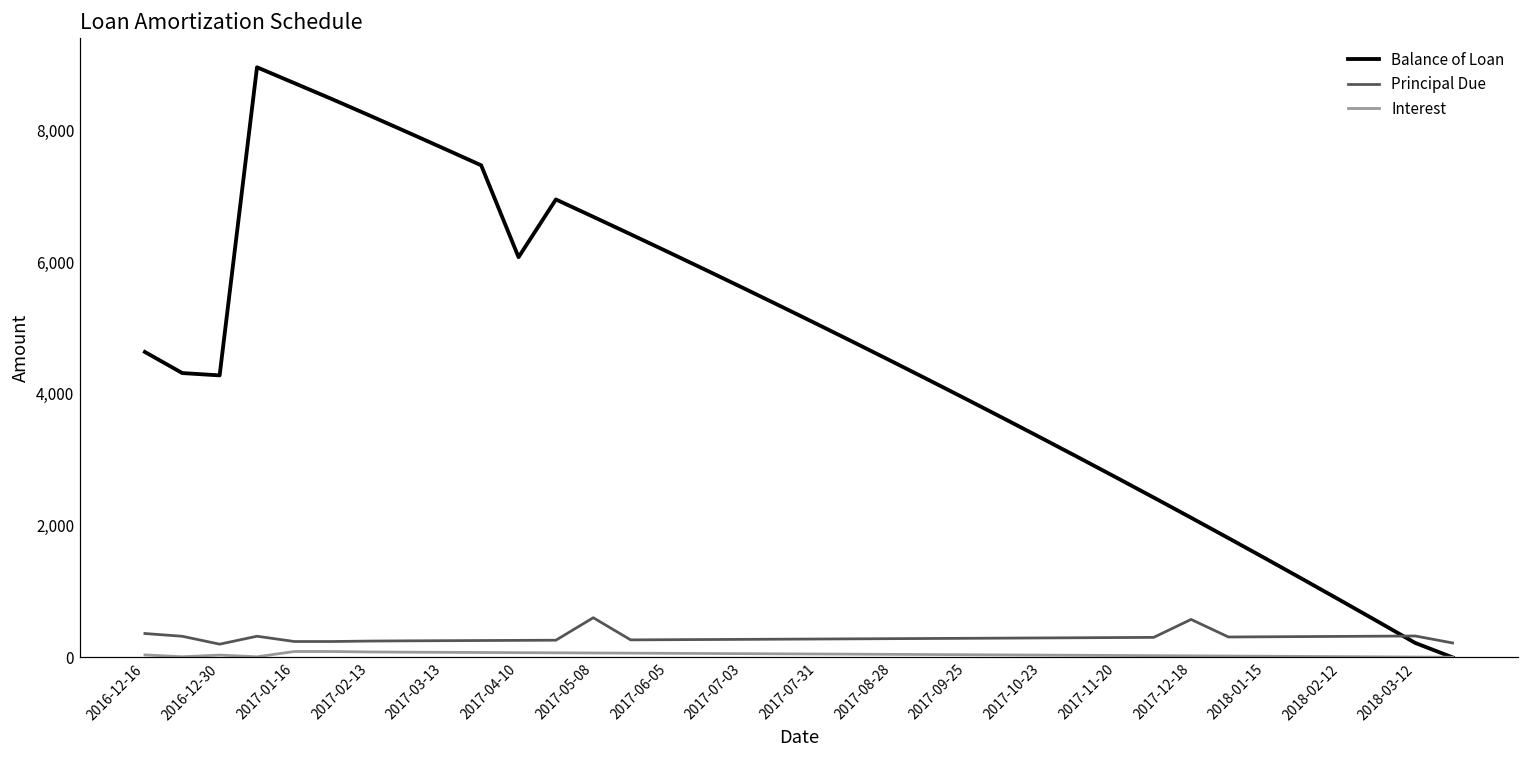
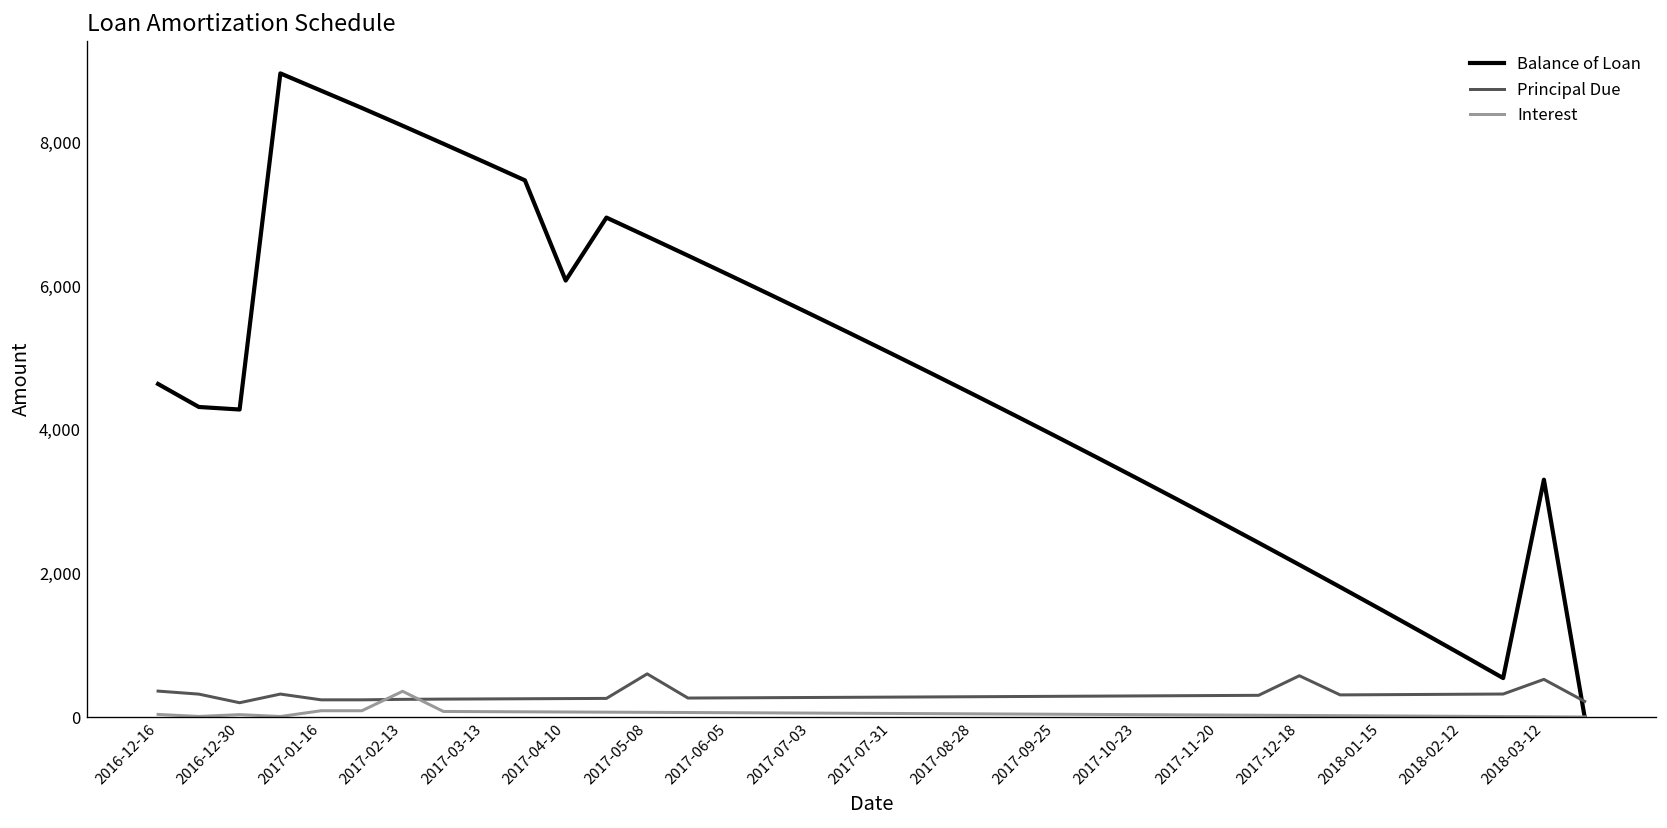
  {
    "Balance of Loan": {
      "2016-12-16": "4,600",
      "2016-12-30": "4,300",
      "2017-01-16": "8,700",
      "2017-02-13": "8,200",
      "2017-03-13": "7,700",
      "2017-04-10": "6,100",
      "2017-05-08": "6,700",
      "2017-06-05": "6,200",
      "2017-07-03": "5,600",
      "2017-07-31": "5,100",
      "2017-08-28": "4,500",
      "2017-09-25": "3,900",
      "2017-10-23": "3,300",
      "2017-11-20": "2,700",
      "2017-12-18": "2,100",
      "2018-01-15": "1,500",
      "2018-02-12": "900",
-     "2018-03-12": "200"
+     "2018-03-12": "3,300"
    },
    "Principal Due": {
      "2016-12-16": "400",
      "2016-12-30": "200",
      "2017-01-16": "200",
      "2017-02-13": "200",
      "2017-03-13": "300",
      "2017-04-10": "300",
      "2017-05-08": "600",
      "2017-06-05": "300",
      "2017-07-03": "300",
      "2017-07-31": "300",
      "2017-08-28": "300",
      "2017-09-25": "300",
      "2017-10-23": "300",
      "2017-11-20": "300",
      "2017-12-18": "600",
      "2018-01-15": "300",
      "2018-02-12": "300",
-     "2018-03-12": "300"
+     "2018-03-12": "500"
    },
    "Interest": {
      "2016-12-16": "0",
      "2016-12-30": "0",
      "2017-01-16": "100",
-     "2017-02-13": "100",
+     "2017-02-13": "400",
      "2017-03-13": "100",
      "2017-04-10": "100",
      "2017-05-08": "100",
      "2017-06-05": "100",
      "2017-07-03": "100",
      "2017-07-31": "100",
      "2017-08-28": "0",
      "2017-09-25": "0",
      "2017-10-23": "0",
      "2017-11-20": "0",
      "2017-12-18": "0",
      "2018-01-15": "0",
      "2018-02-12": "0",
      "2018-03-12": "0"
    }
  }
